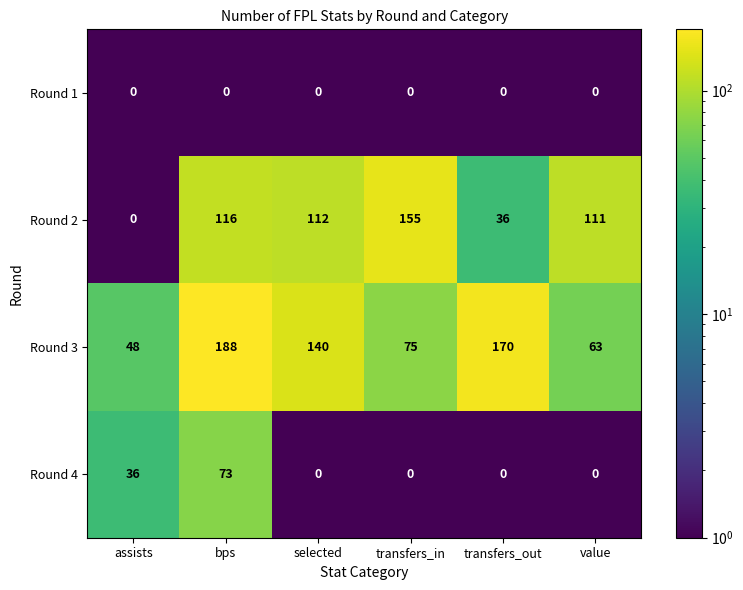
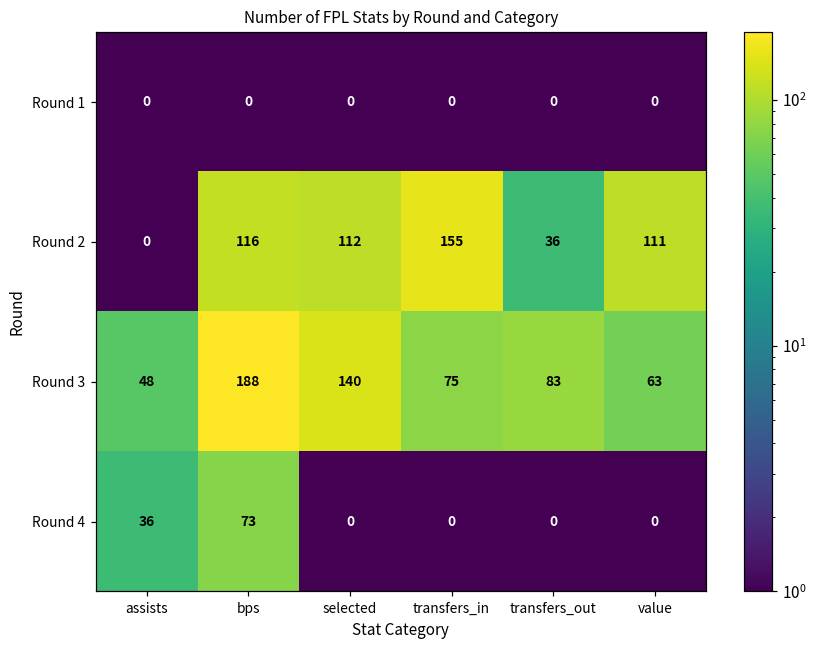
  {
    "Round 1": {
      "assists": 0,
      "bps": 0,
      "selected": 0,
      "transfers_in": 0,
      "transfers_out": 0,
      "value": 0
    },
    "Round 2": {
      "assists": 0,
      "bps": 116,
      "selected": 112,
      "transfers_in": 155,
      "transfers_out": 36,
      "value": 111
    },
    "Round 3": {
      "assists": 48,
      "bps": 188,
      "selected": 140,
      "transfers_in": 75,
-     "transfers_out": 170,
+     "transfers_out": 83,
      "value": 63
    },
    "Round 4": {
      "assists": 36,
      "bps": 73,
      "selected": 0,
      "transfers_in": 0,
      "transfers_out": 0,
      "value": 0
    }
  }
